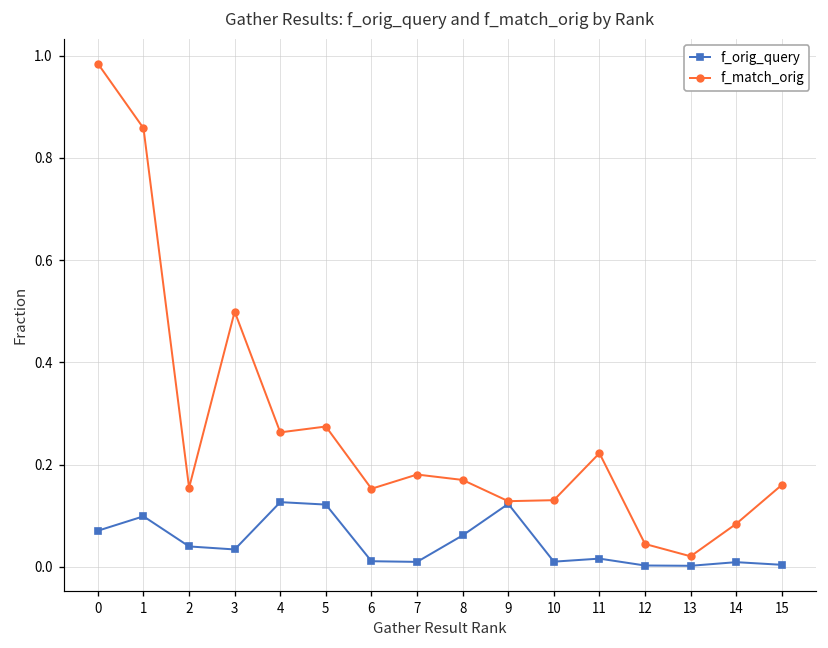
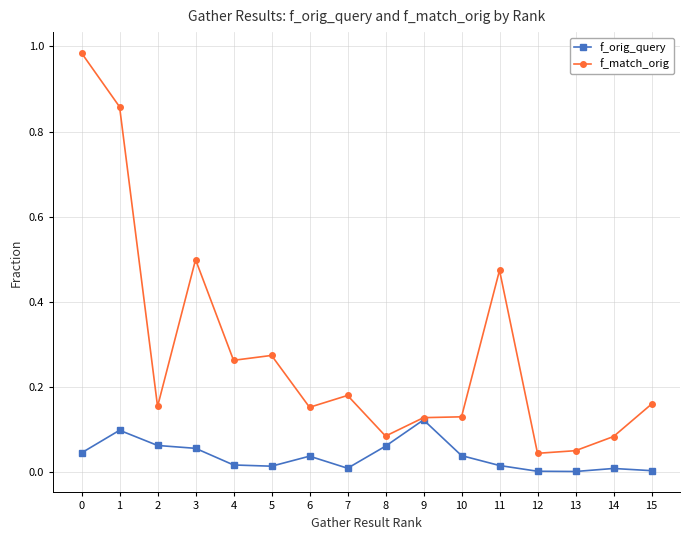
  {
    "f_orig_query": {
-     "0": 0.07,
+     "0": 0.05,
      "1": 0.10,
-     "2": 0.04,
-     "3": 0.03,
-     "4": 0.13,
-     "5": 0.12,
-     "6": 0.01,
+     "2": 0.06,
+     "3": 0.06,
+     "4": 0.02,
+     "5": 0.01,
+     "6": 0.04,
      "7": 0.01,
      "8": 0.06,
-     "10": 0.01,
+     "10": 0.04,
      "11": 0.02,
      "12": 0.00,
      "13": 0.00,
      "14": 0.01,
      "15": 0.00
    },
    "f_match_orig": {
      "0": 0.98,
      "1": 0.86,
      "2": 0.15,
      "3": 0.50,
      "4": 0.26,
      "5": 0.27,
      "6": 0.15,
      "7": 0.18,
-     "8": 0.17,
+     "8": 0.09,
      "10": 0.13,
-     "11": 0.22,
+     "11": 0.47,
      "12": 0.04,
-     "13": 0.02,
+     "13": 0.05,
      "14": 0.08,
      "15": 0.16
    }
  }
